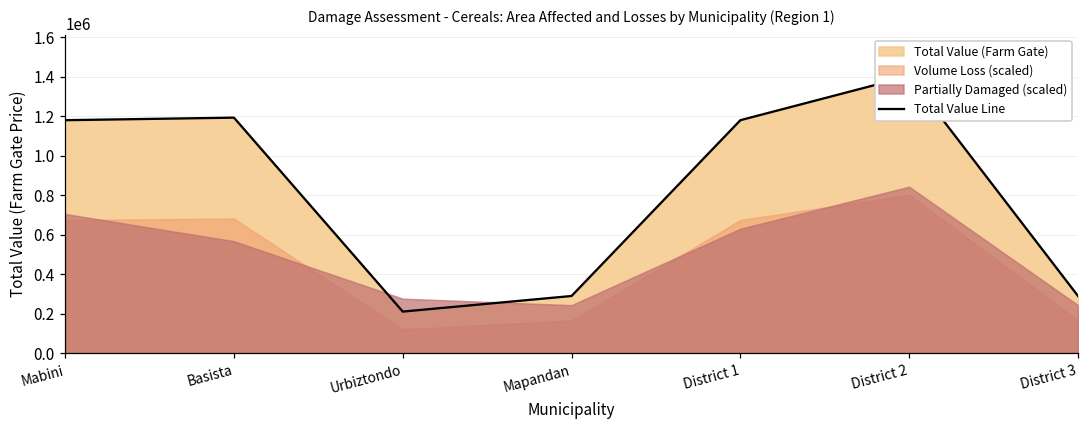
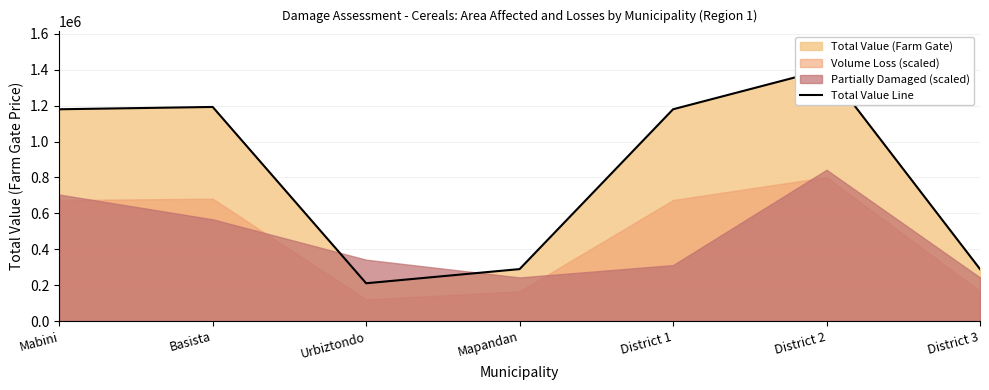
  {
    "Partially Damaged (scaled)": {
      "Mabini": 710000,
      "Basista": 570000,
-     "Urbiztondo": 280000,
+     "Urbiztondo": 340000,
      "Mapandan": 240000,
-     "District 1": 630000,
+     "District 1": 310000,
      "District 2": 840000,
      "District 3": 240000
    }
  }
